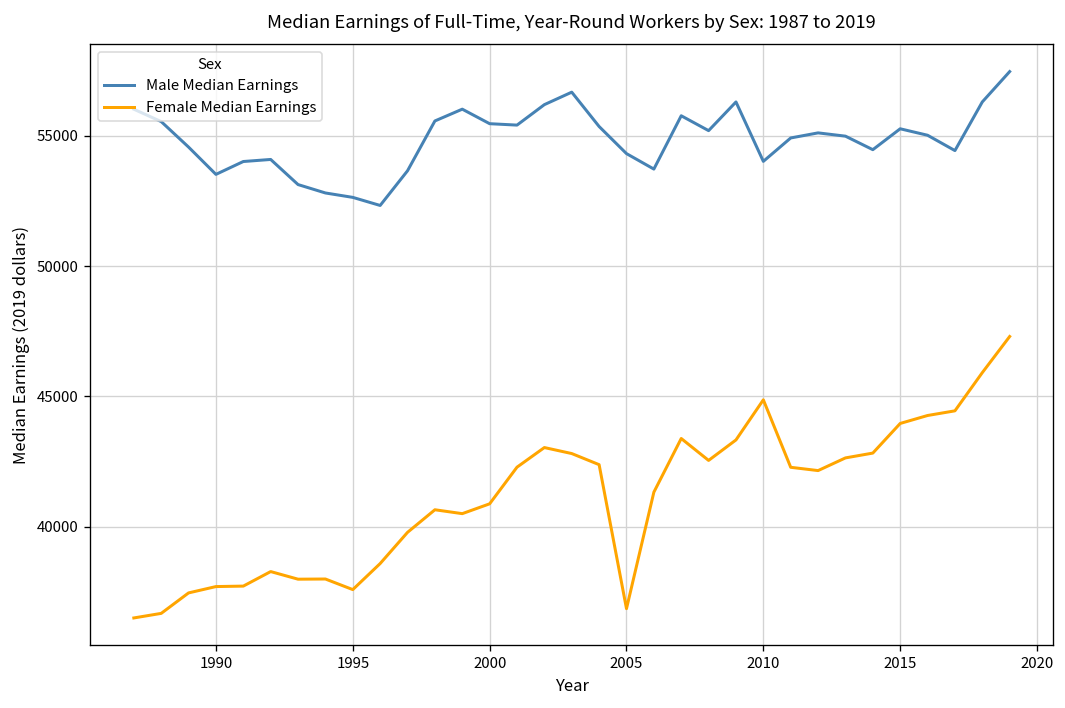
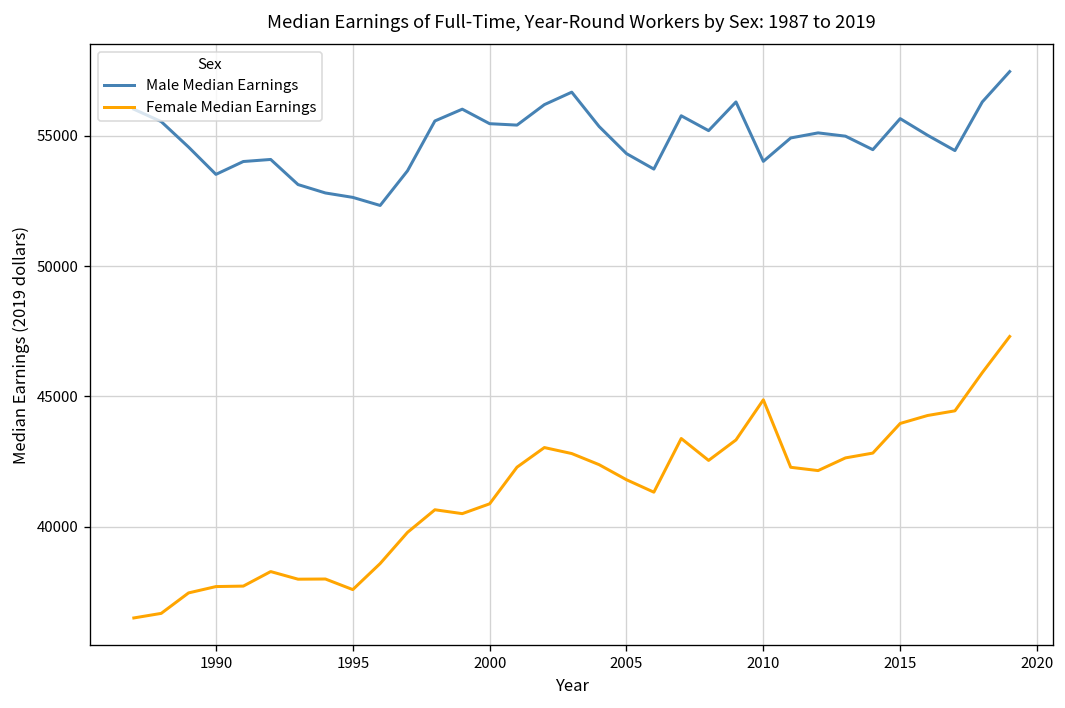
  {
    "Male Median Earnings": {
      "1990": 53500,
      "1995": 52600,
      "2000": 55500,
      "2005": 54300,
      "2010": 54000,
-     "2015": 55300
+     "2015": 55700
    },
    "Female Median Earnings": {
      "1990": 37700,
      "1995": 37600,
      "2000": 40900,
-     "2005": 36900,
+     "2005": 41800,
      "2010": 44900,
      "2015": 44000
    }
  }
